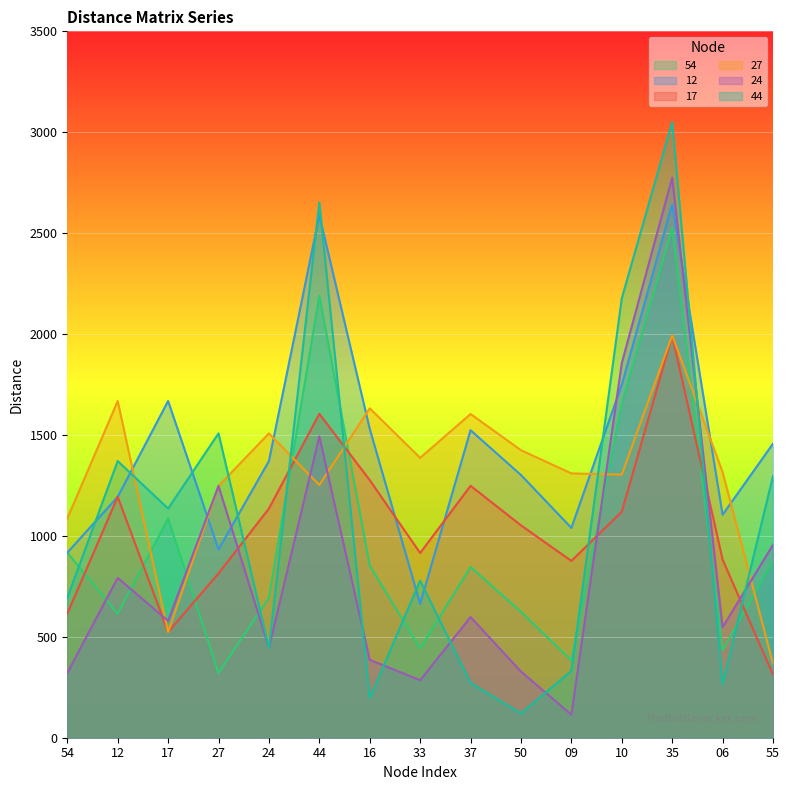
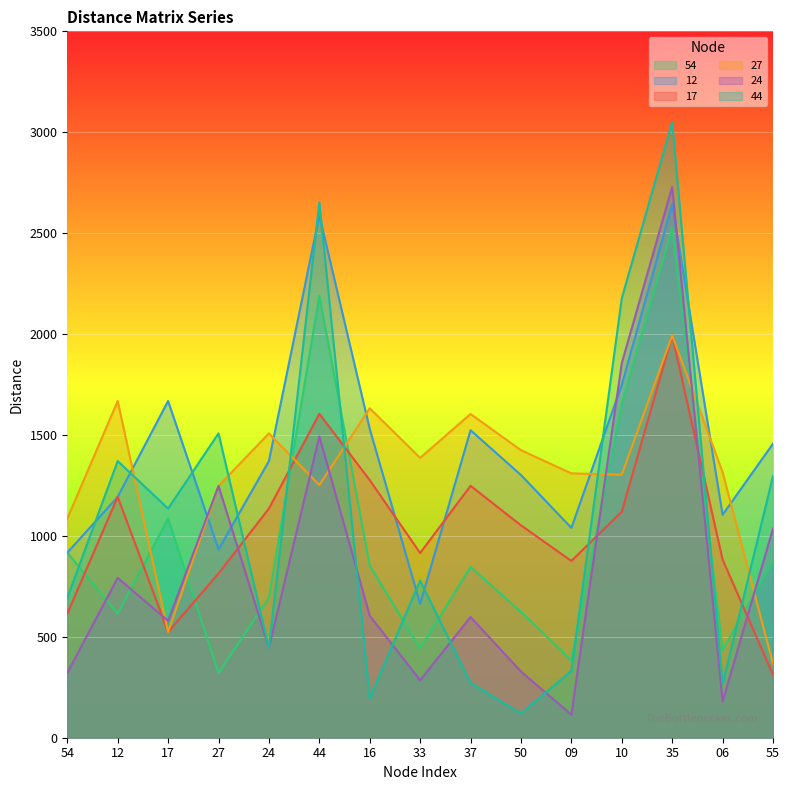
  {
    "24": {
      "54": 320,
      "12": 790,
      "17": 580,
      "44": 1490,
-     "16": 390,
+     "16": 600,
      "33": 280,
      "37": 600,
      "50": 330,
      "09": 110,
      "10": 1860,
-     "35": 2780,
-     "06": 550,
-     "55": 960
+     "35": 2730,
+     "06": 180,
+     "55": 1040
    }
  }
